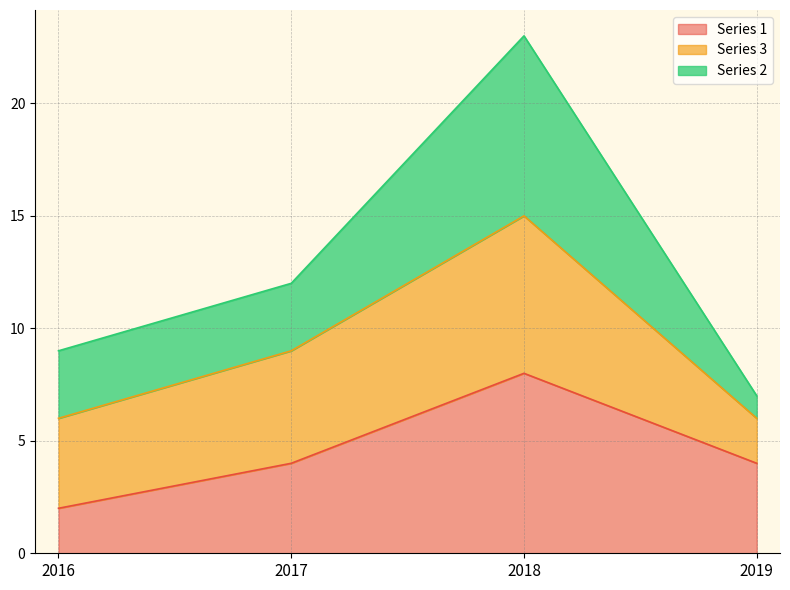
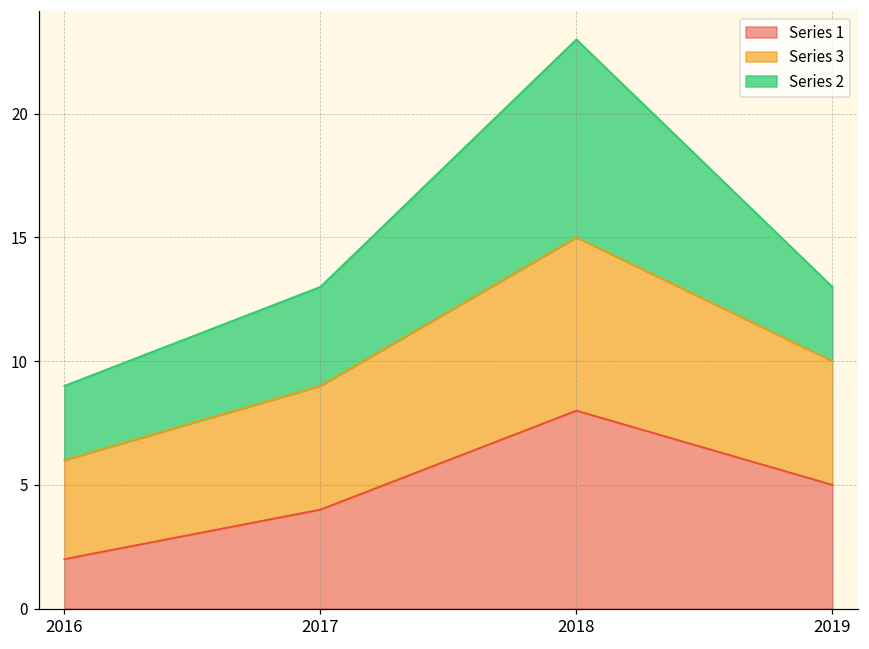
  {
    "Series 1": {
      "2016": 2,
      "2017": 4,
      "2018": 8,
-     "2019": 4
+     "2019": 5
    },
    "Series 3": {
      "2016": 4,
      "2017": 5,
      "2018": 7,
-     "2019": 2
+     "2019": 5
    },
    "Series 2": {
      "2016": 3,
-     "2017": 3,
+     "2017": 4,
      "2018": 8,
-     "2019": 1
+     "2019": 3
    }
  }
